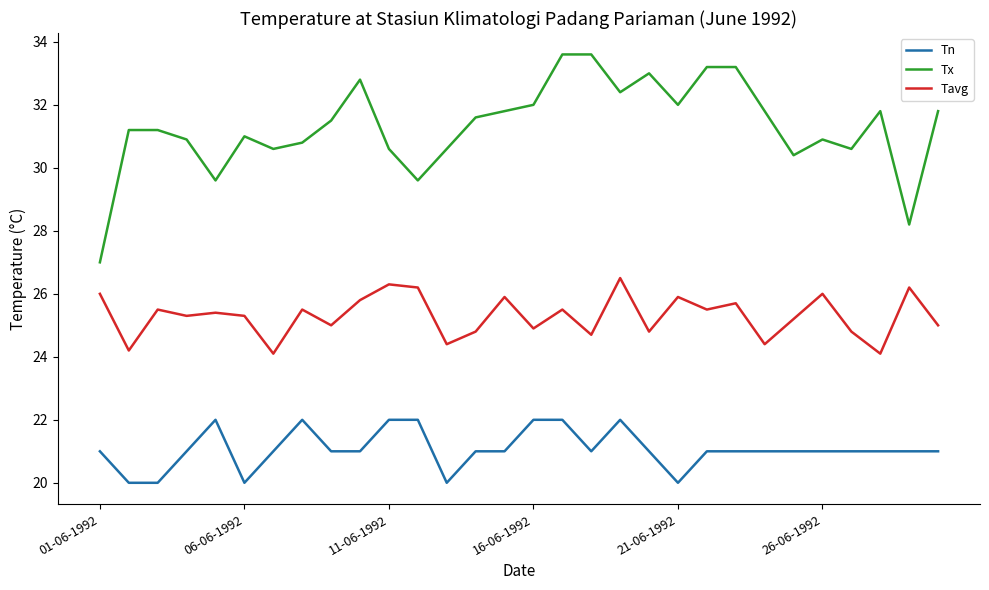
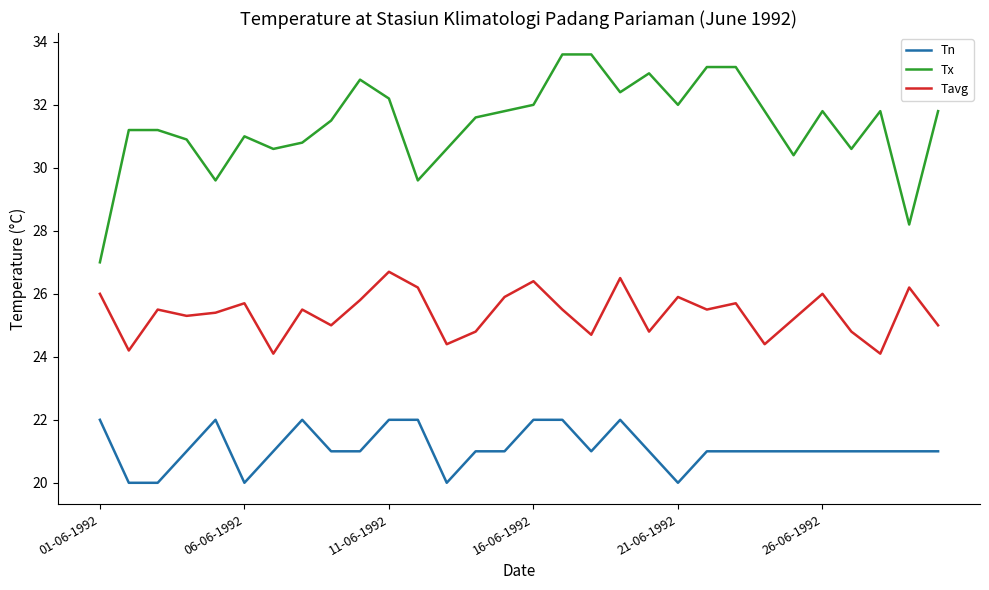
  {
    "Tn": {
-     "01-06-1992": 21,
+     "01-06-1992": 22,
      "06-06-1992": 20,
      "11-06-1992": 22,
      "16-06-1992": 22,
      "21-06-1992": 20,
      "26-06-1992": 21
    },
    "Tx": {
      "01-06-1992": 27.0,
      "06-06-1992": 31.0,
-     "11-06-1992": 30.6,
+     "11-06-1992": 32.2,
      "16-06-1992": 32.0,
      "21-06-1992": 32.0,
-     "26-06-1992": 30.9
+     "26-06-1992": 31.8
    },
    "Tavg": {
      "01-06-1992": 26.0,
-     "06-06-1992": 25.3,
-     "11-06-1992": 26.3,
-     "16-06-1992": 24.9,
+     "06-06-1992": 25.7,
+     "11-06-1992": 26.7,
+     "16-06-1992": 26.4,
      "21-06-1992": 25.9,
      "26-06-1992": 26.0
    }
  }
